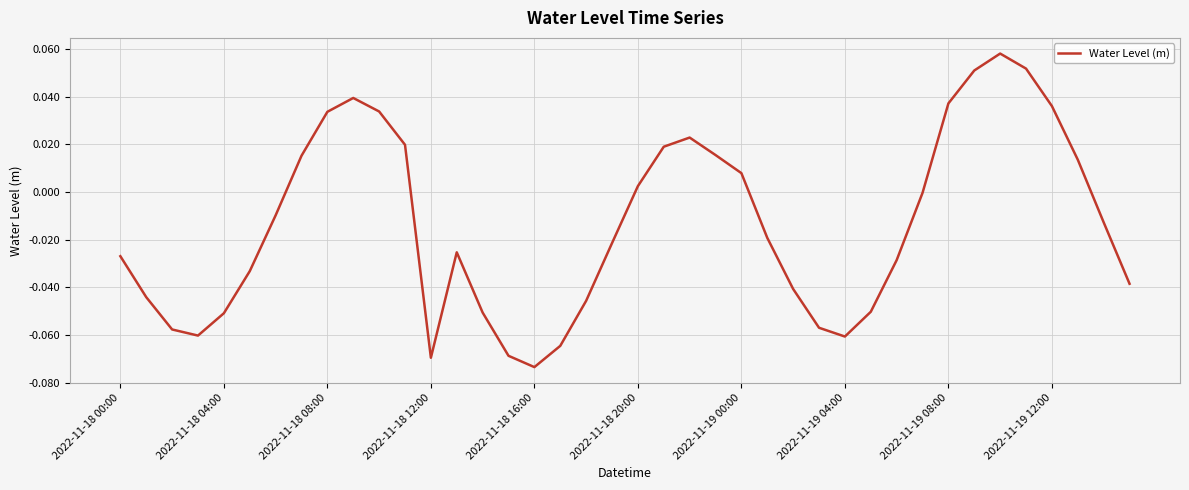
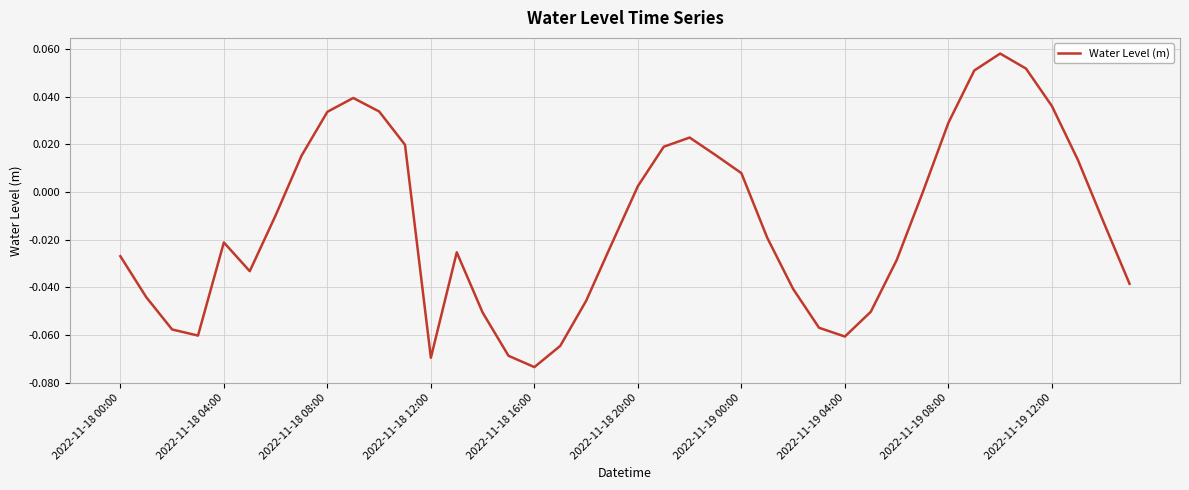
  {
    "2022-11-18 00:00": -0.027,
-   "2022-11-18 04:00": -0.051,
+   "2022-11-18 04:00": -0.021,
    "2022-11-18 08:00": 0.034,
    "2022-11-18 12:00": -0.070,
    "2022-11-18 16:00": -0.074,
    "2022-11-18 20:00": 0.002,
    "2022-11-19 00:00": 0.008,
    "2022-11-19 04:00": -0.061,
-   "2022-11-19 08:00": 0.037,
+   "2022-11-19 08:00": 0.029,
    "2022-11-19 12:00": 0.036
  }
